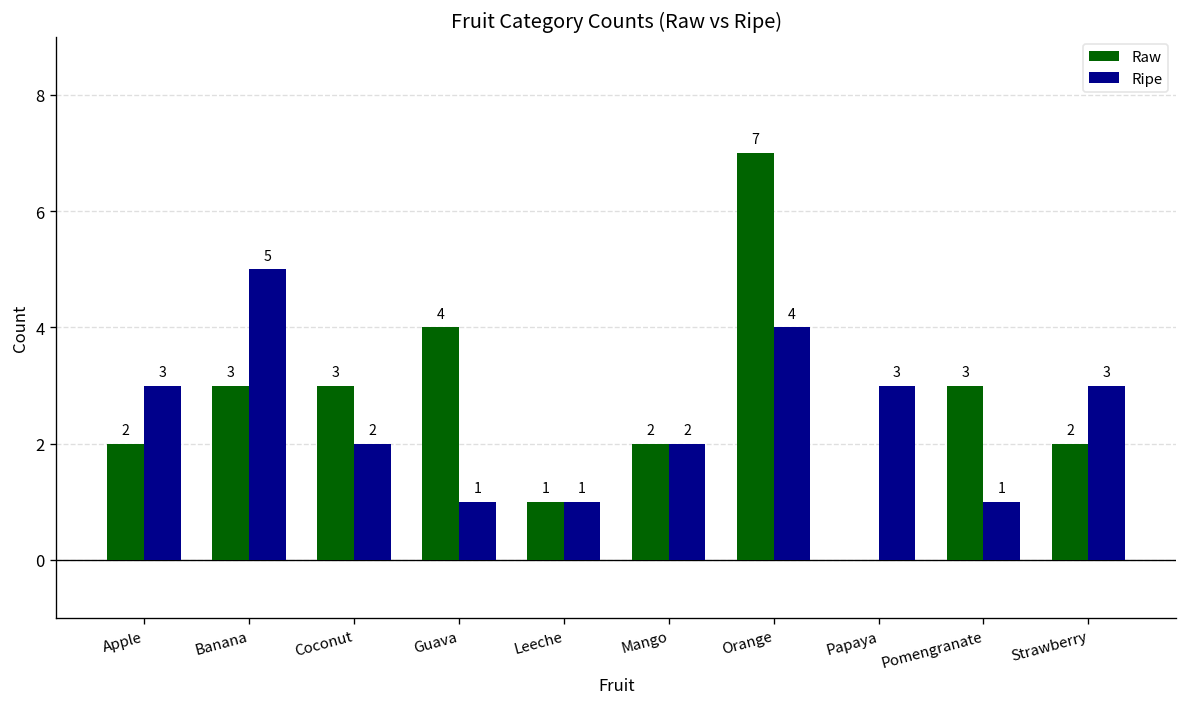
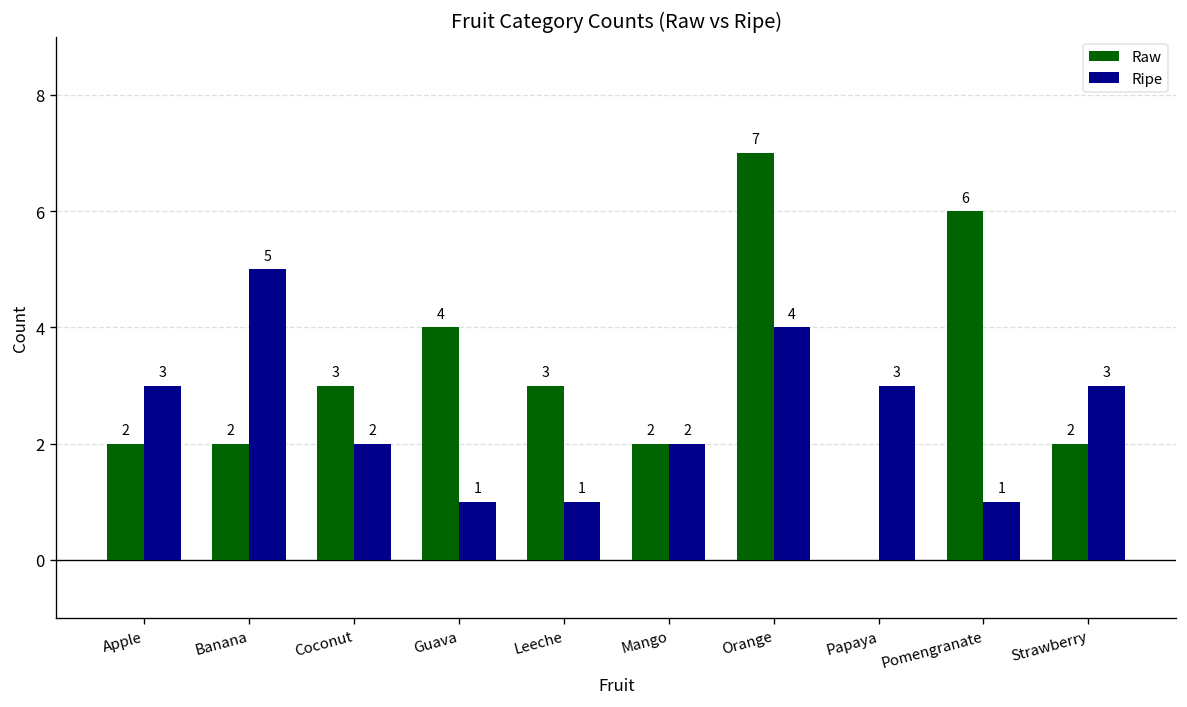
  {
    "Raw": {
      "Apple": 2,
-     "Banana": 3,
+     "Banana": 2,
      "Coconut": 3,
      "Guava": 4,
-     "Leeche": 1,
+     "Leeche": 3,
      "Mango": 2,
      "Orange": 7,
-     "Pomengranate": 3,
+     "Pomengranate": 6,
      "Strawberry": 2
    },
    "Ripe": {
      "Apple": 3,
      "Banana": 5,
      "Coconut": 2,
      "Guava": 1,
      "Leeche": 1,
      "Mango": 2,
      "Orange": 4,
      "Papaya": 3,
      "Pomengranate": 1,
      "Strawberry": 3
    }
  }
